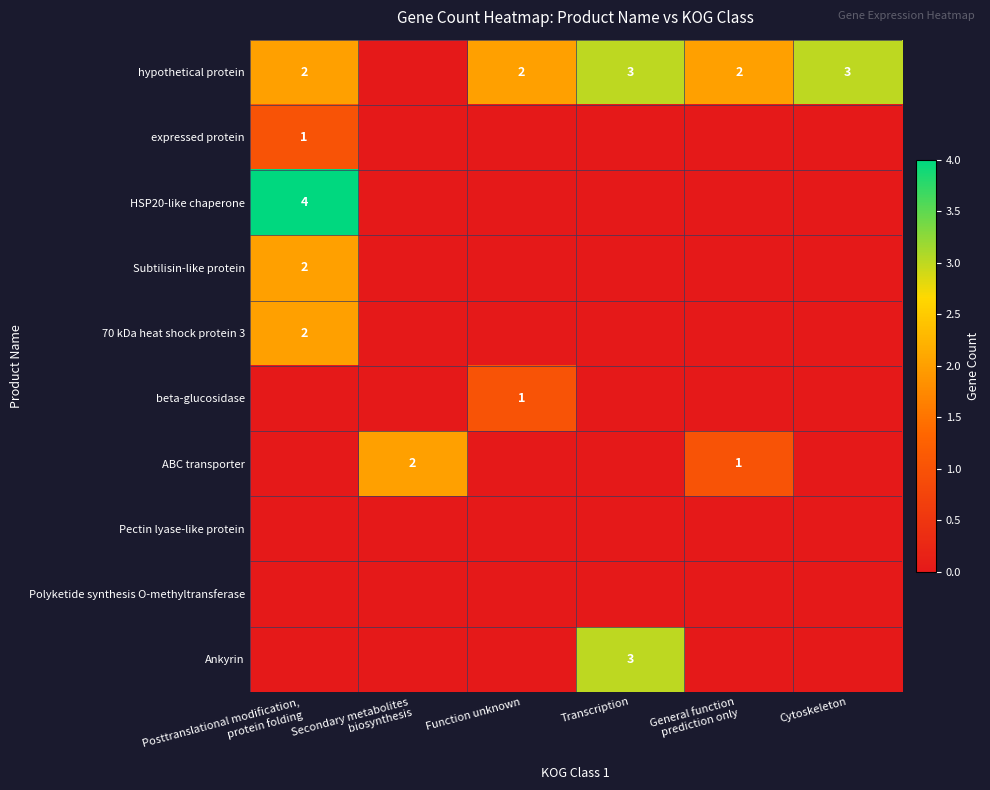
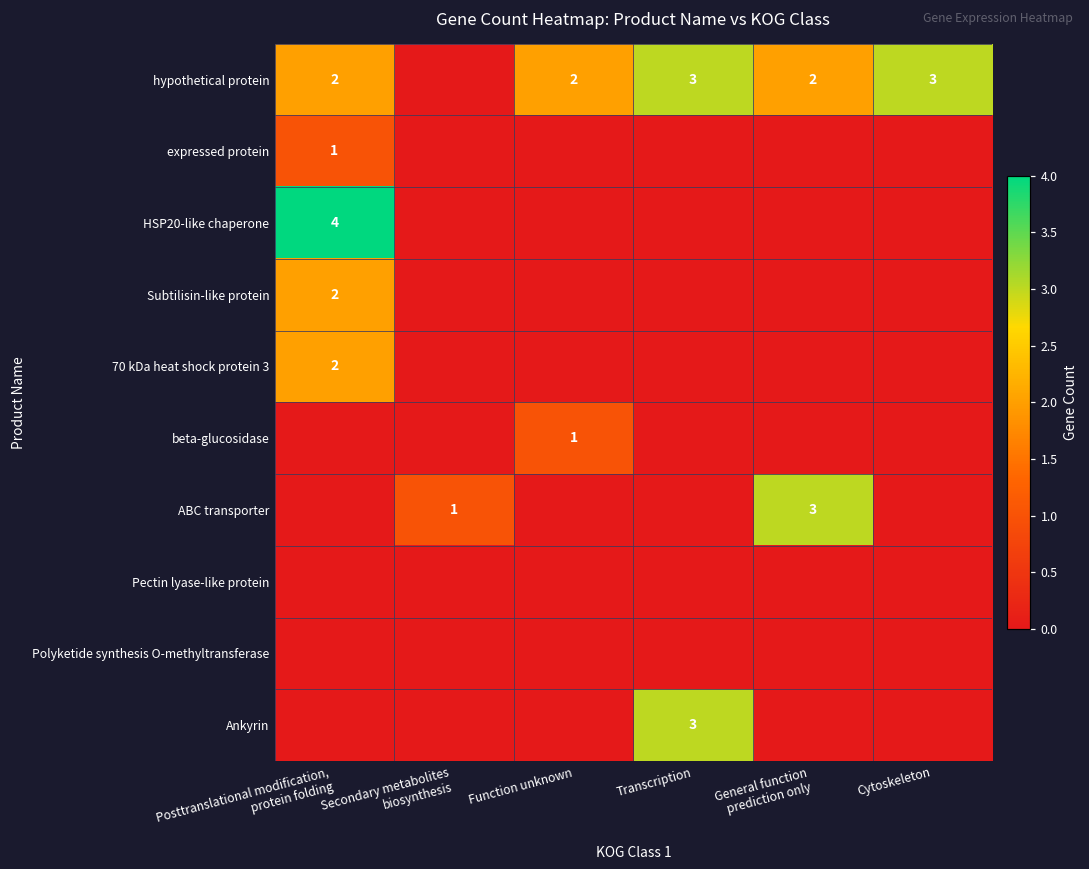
  {
    "hypothetical protein": {
      "Posttranslational modification, protein folding": 2,
      "Function unknown": 2,
      "Transcription": 3,
      "General function prediction only": 2,
      "Cytoskeleton": 3
    },
    "expressed protein": {
      "Posttranslational modification, protein folding": 1
    },
    "HSP20-like chaperone": {
      "Posttranslational modification, protein folding": 4
    },
    "Subtilisin-like protein": {
      "Posttranslational modification, protein folding": 2
    },
    "70 kDa heat shock protein 3": {
      "Posttranslational modification, protein folding": 2
    },
    "beta-glucosidase": {
      "Function unknown": 1
    },
    "ABC transporter": {
-     "Secondary metabolites biosynthesis": 2,
-     "General function prediction only": 1
+     "Secondary metabolites biosynthesis": 1,
+     "General function prediction only": 3
    },
    "Ankyrin": {
      "Transcription": 3
    }
  }
